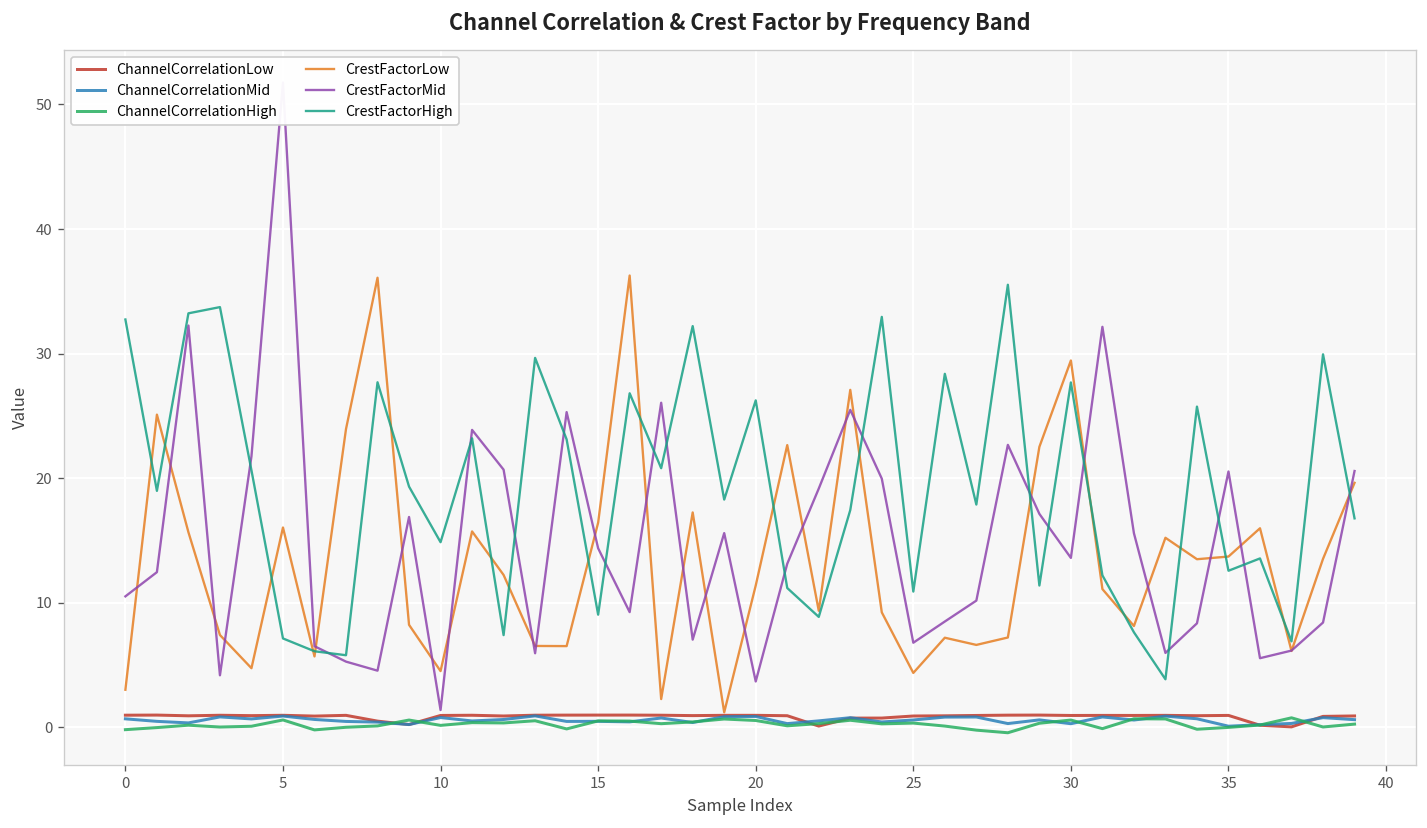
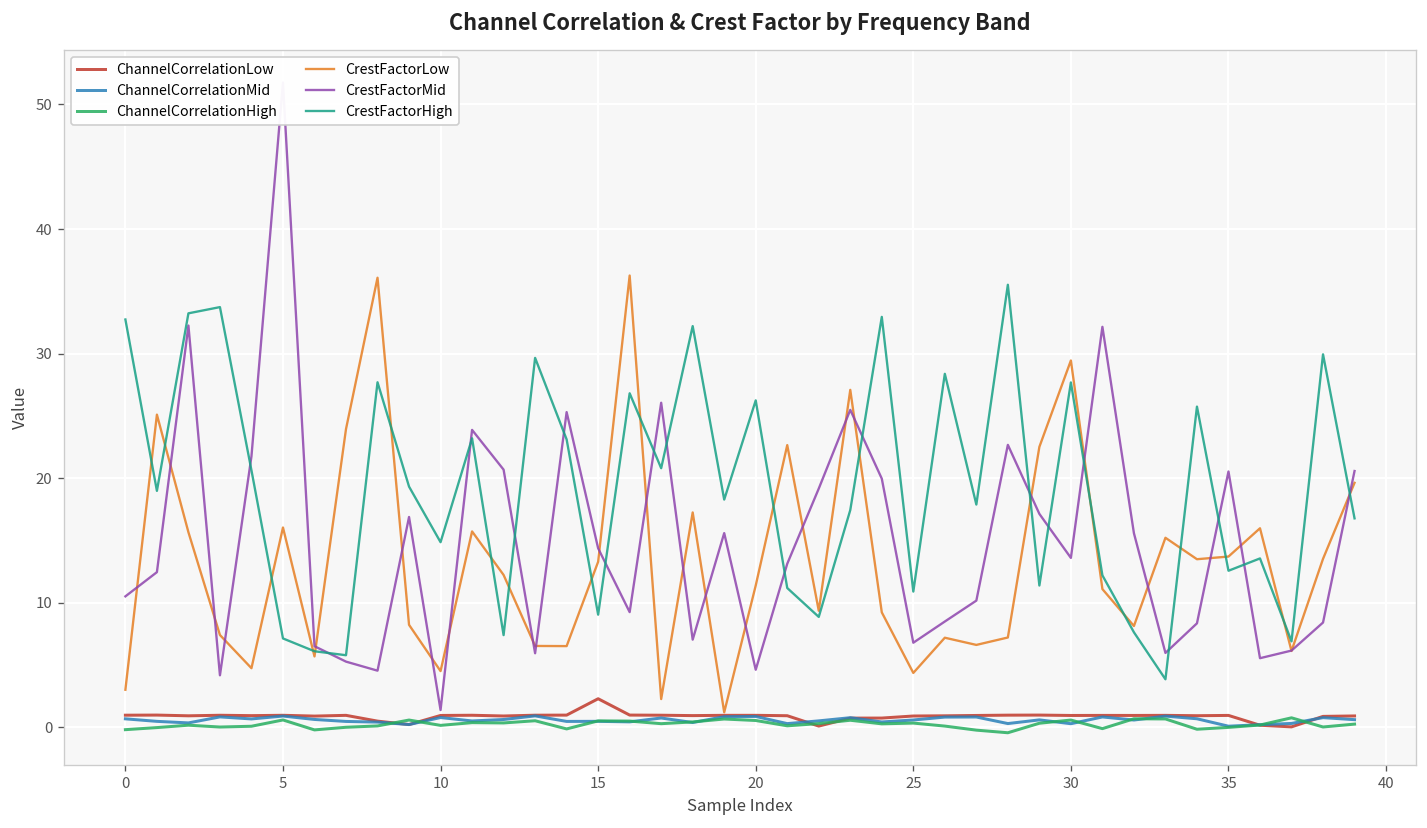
  {
    "ChannelCorrelationLow": {
      "0": 1.0,
-     "15": 1.0,
+     "15": 2.3,
      "25": 0.9,
      "30": 1.0,
      "35": 1.0
    },
    "ChannelCorrelationMid": {
      "0": 0.7,
      "25": 0.6,
      "30": 0.3
    },
    "CrestFactorLow": {
      "0": 3.0,
      "5": 16.0,
      "10": 4.5,
-     "15": 16.4,
+     "15": 13.3,
      "20": 11.4,
      "25": 4.4,
      "30": 29.5,
      "35": 13.7
    },
    "CrestFactorMid": {
      "0": 10.5,
      "10": 1.4,
      "15": 14.4,
-     "20": 3.7,
+     "20": 4.6,
      "25": 6.8,
      "30": 13.6,
      "35": 20.5
    }
  }
